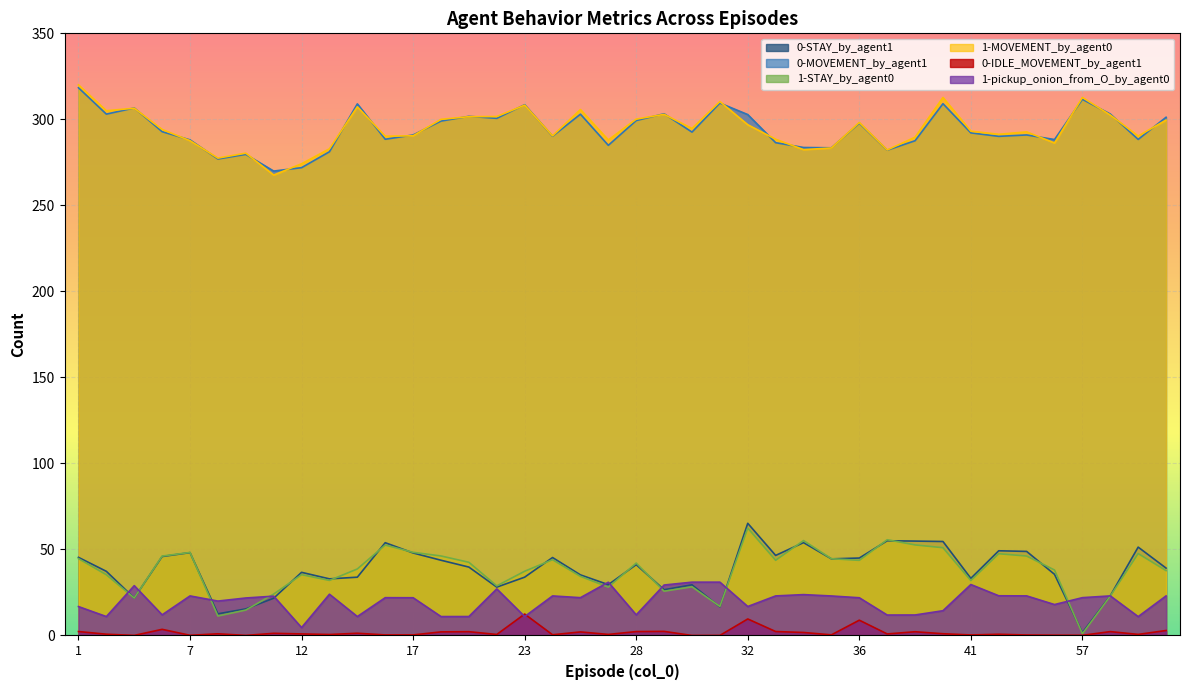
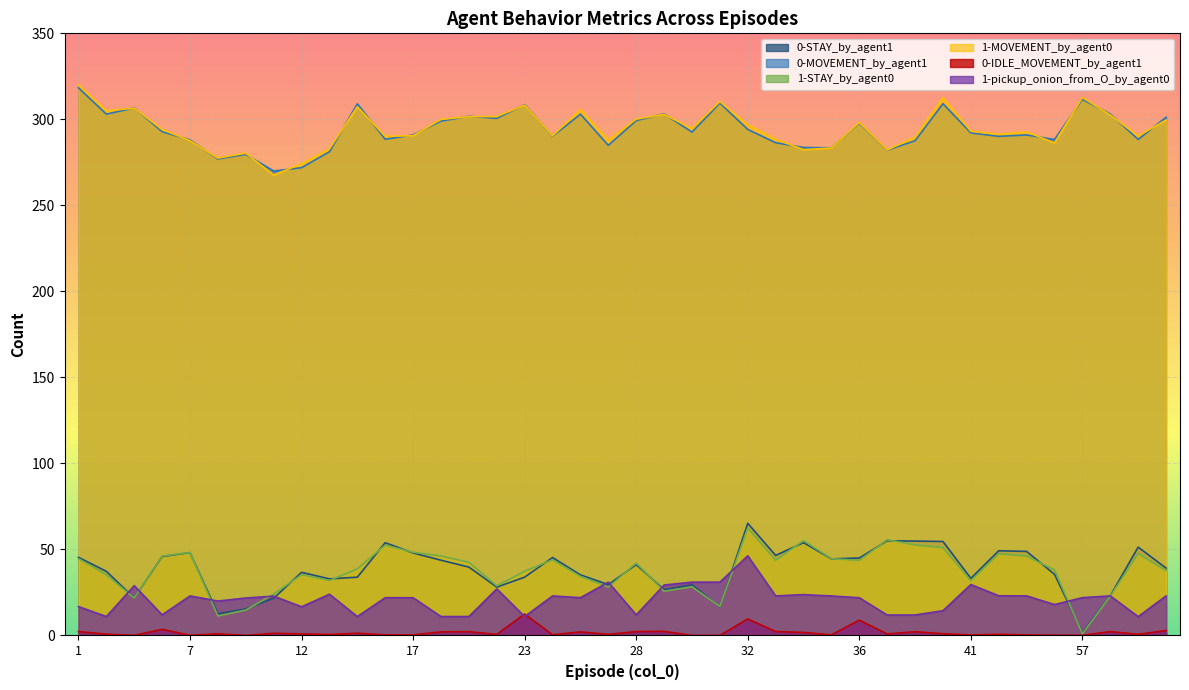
  {
    "0-STAY_by_agent1": {
      "32": 65
    },
    "0-MOVEMENT_by_agent1": {
      "12": 272,
-     "32": 303
+     "32": 294
    },
    "1-STAY_by_agent0": {
      "32": 62
    },
    "1-MOVEMENT_by_agent0": {
      "12": 274,
      "32": 297
    },
    "0-IDLE_MOVEMENT_by_agent1": {
      "12": 1,
      "28": 2,
      "32": 10,
      "36": 9,
      "41": 0
    },
    "1-pickup_onion_from_O_by_agent0": {
-     "12": 5,
+     "12": 17,
      "28": 12,
-     "32": 17,
+     "32": 46,
      "36": 22,
      "41": 30,
      "57": 22
    }
  }
